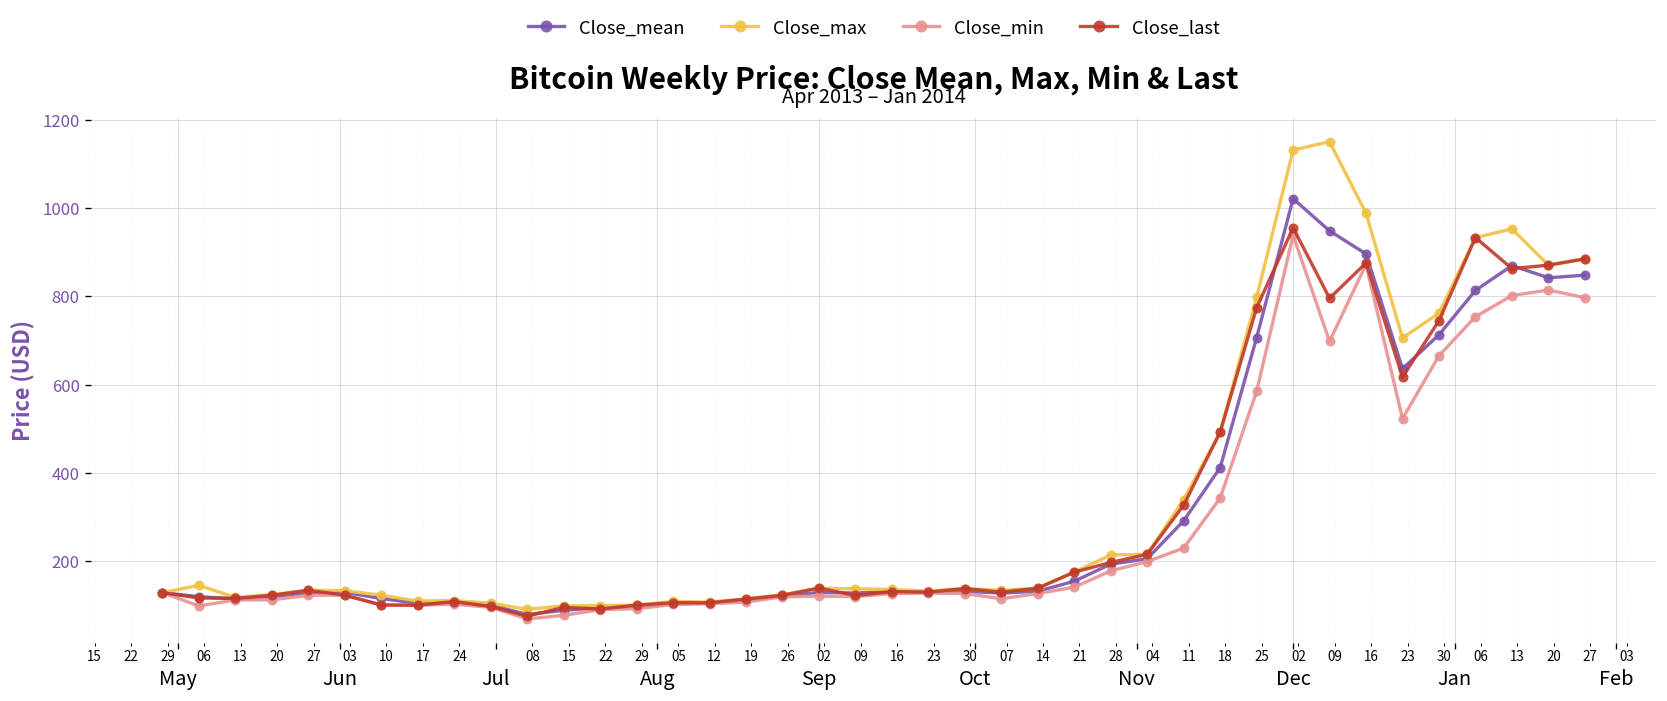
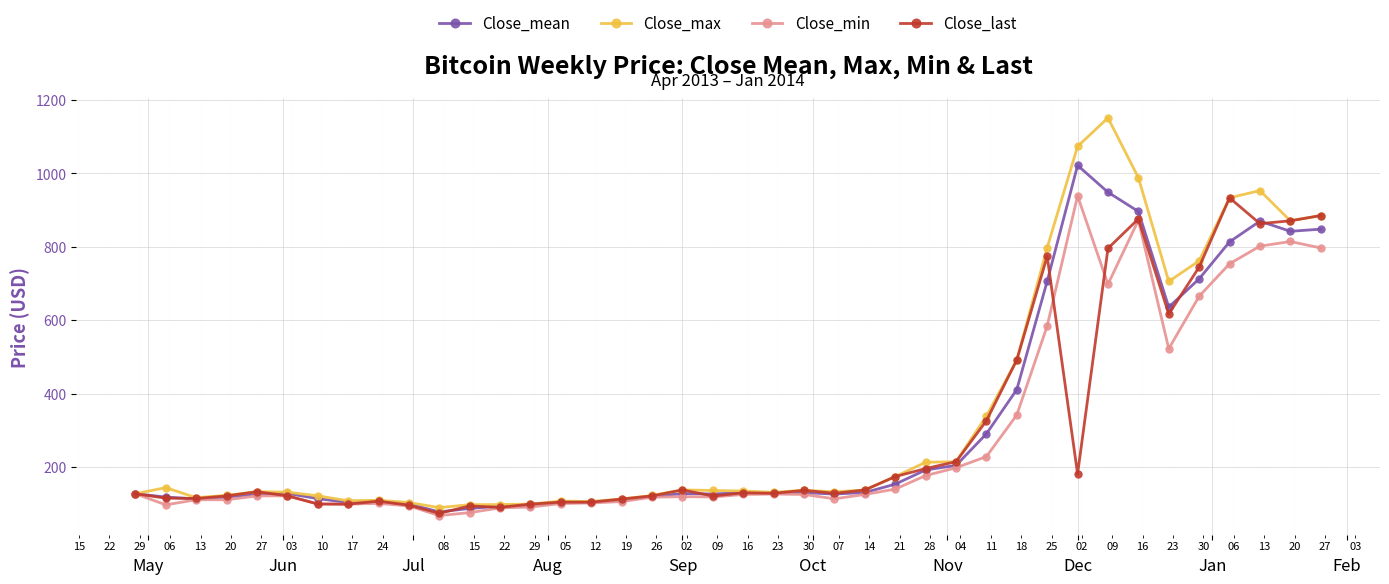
  {
    "Close_mean": {
      "Sep": 130,
      "Dec": 1020
    },
    "Close_max": {
-     "Dec": 1130
+     "Dec": 1070
    },
    "Close_min": {
      "Sep": 120,
      "Dec": 940
    },
    "Close_last": {
-     "Dec": 960
+     "Dec": 180
    }
  }
